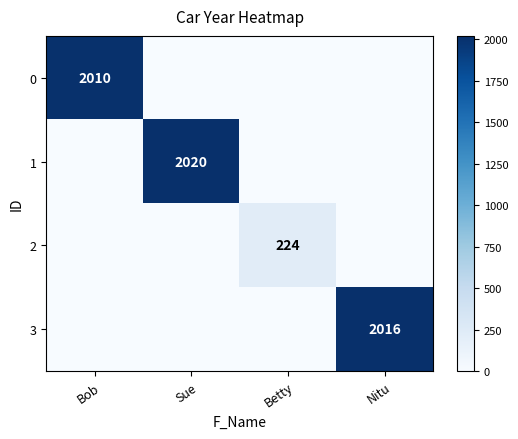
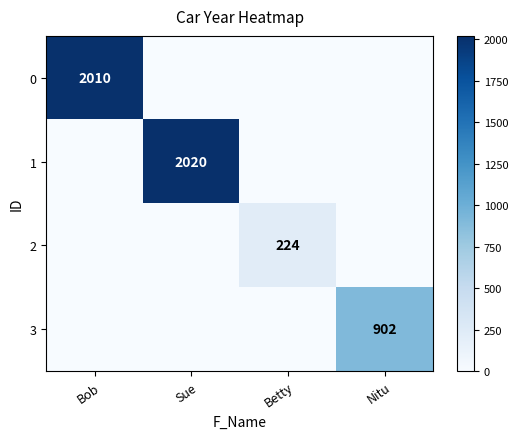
  {
    "0": {
      "Bob": 2010
    },
    "1": {
      "Sue": 2020
    },
    "2": {
      "Betty": 224
    },
    "3": {
-     "Nitu": 2016
+     "Nitu": 902
    }
  }
